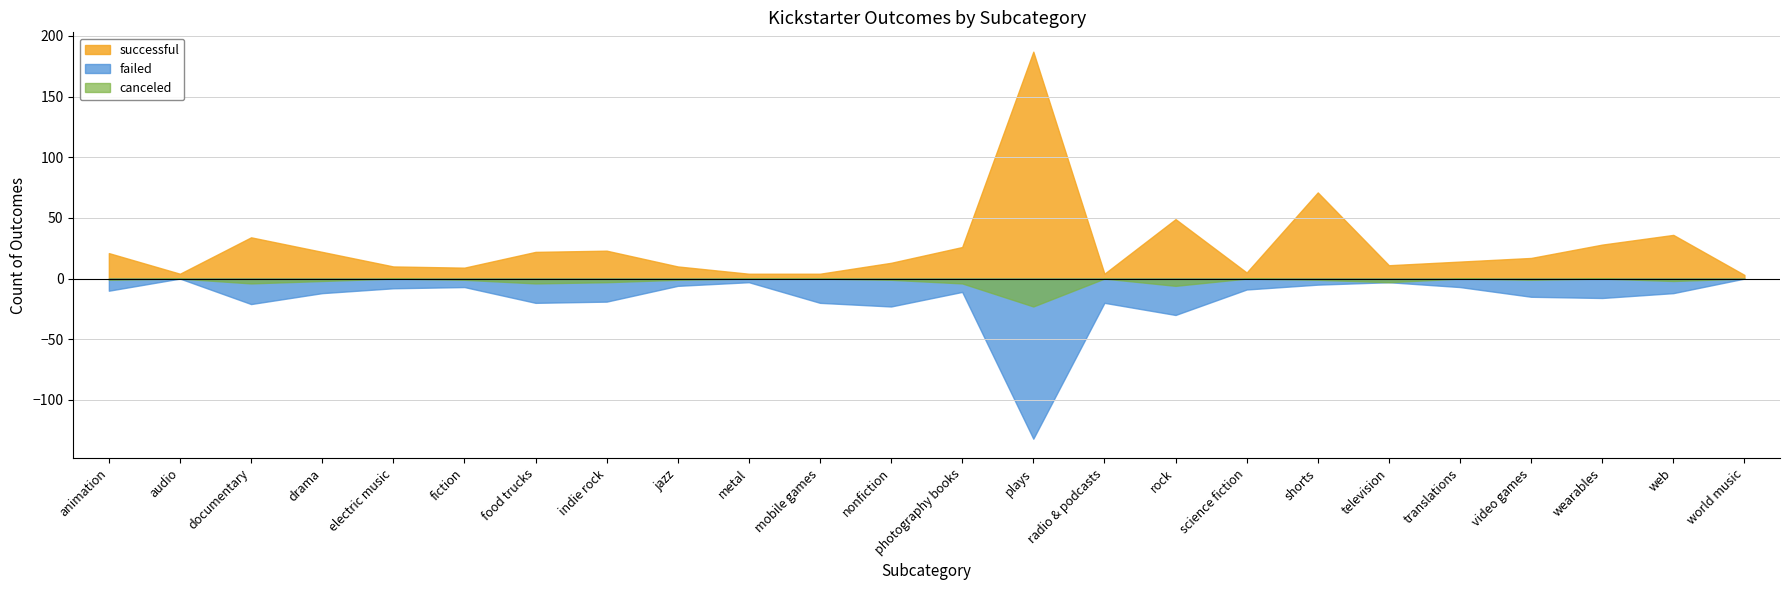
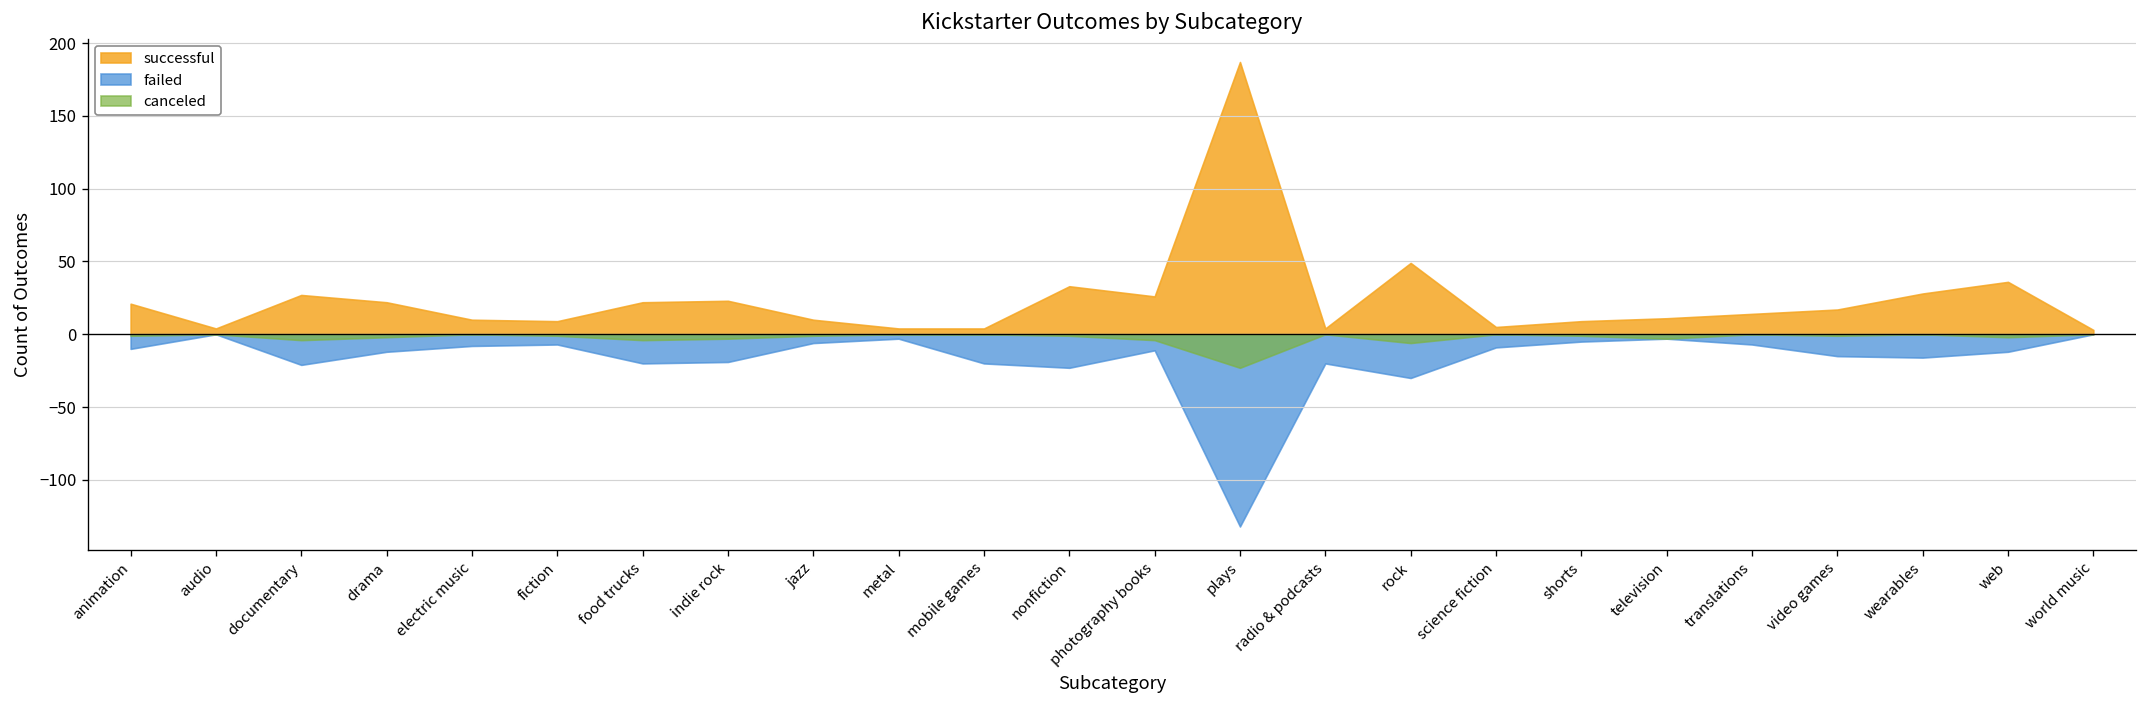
  {
    "successful": {
      "animation": 21,
      "audio": 4,
-     "documentary": 34,
+     "documentary": 27,
      "drama": 22,
      "electric music": 10,
      "fiction": 9,
      "food trucks": 22,
      "indie rock": 23,
      "jazz": 10,
      "metal": 4,
      "mobile games": 4,
-     "nonfiction": 13,
+     "nonfiction": 33,
      "photography books": 26,
      "plays": 187,
      "radio & podcasts": 4,
      "rock": 49,
      "science fiction": 5,
-     "shorts": 71,
+     "shorts": 9,
      "television": 11,
      "translations": 14,
      "video games": 17,
      "wearables": 28,
      "web": 36,
      "world music": 3
    }
  }
